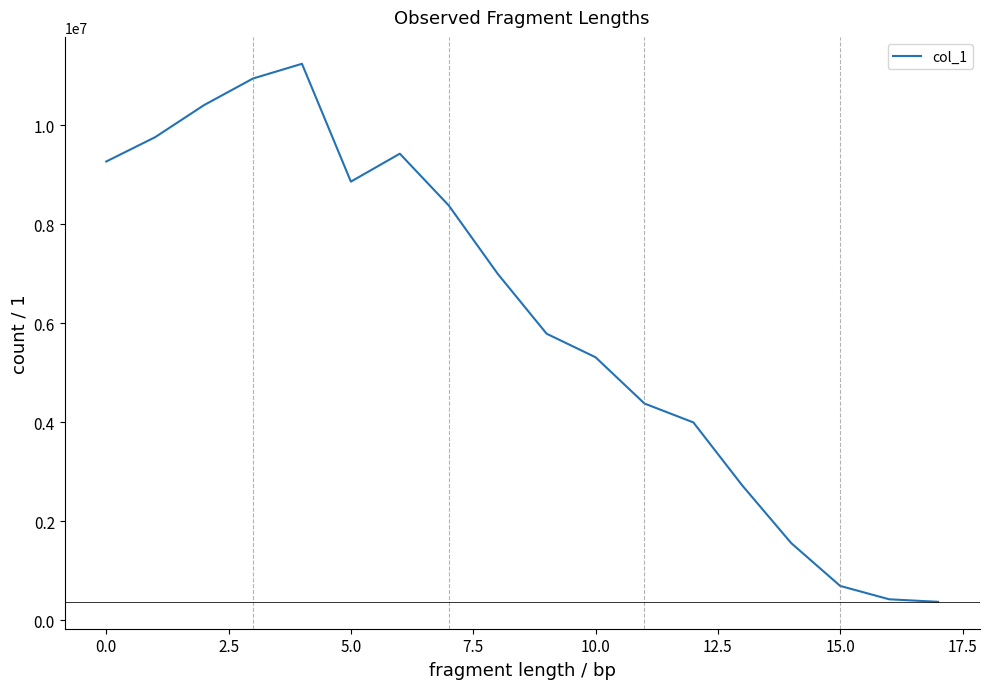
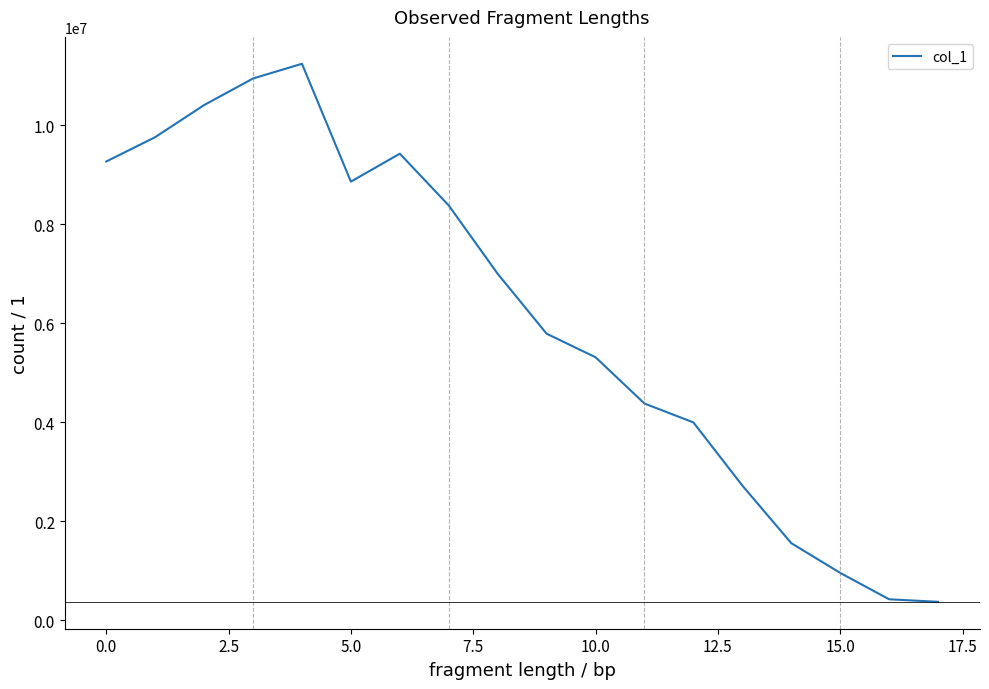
  {
    "0.0": 9300000,
    "5.0": 8900000,
    "10.0": 5300000,
-   "15.0": 700000
+   "15.0": 1000000
  }
